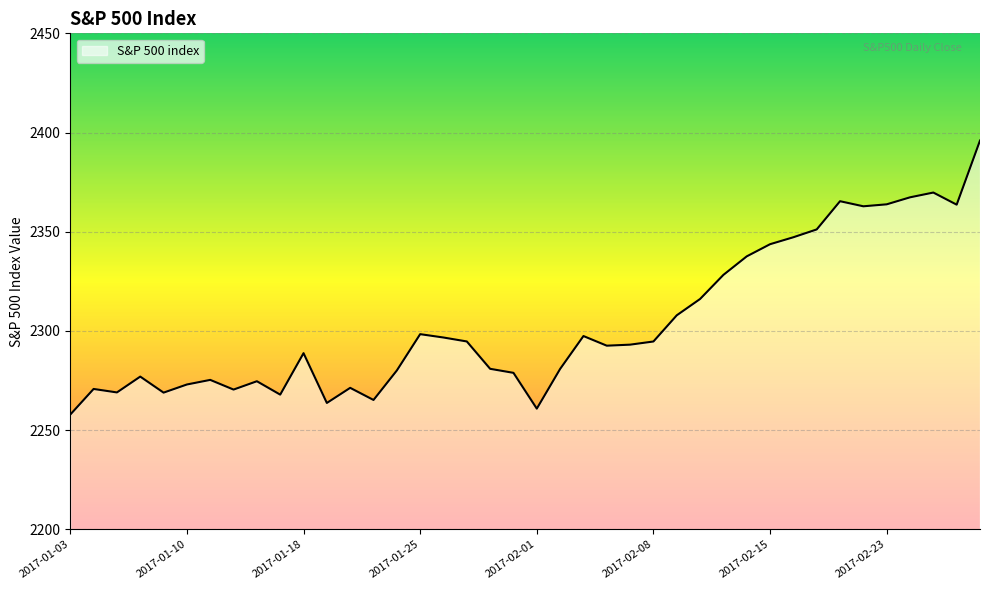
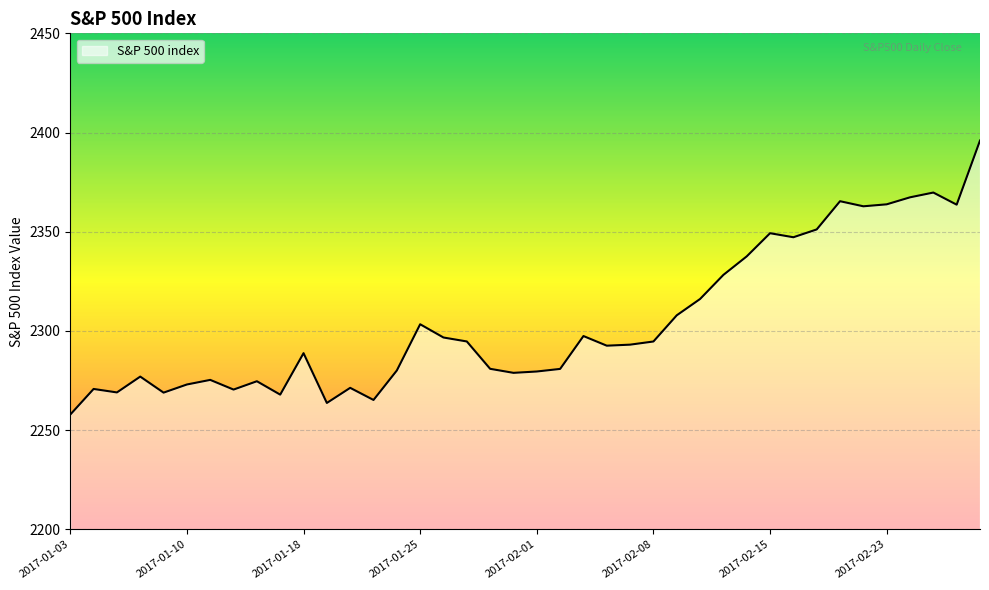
  {
    "2017-01-03": 2258,
    "2017-01-10": 2273,
    "2017-01-18": 2289,
-   "2017-01-25": 2298,
-   "2017-02-01": 2261,
+   "2017-01-25": 2303,
+   "2017-02-01": 2280,
    "2017-02-08": 2295,
-   "2017-02-15": 2344,
+   "2017-02-15": 2349,
    "2017-02-23": 2364
  }
